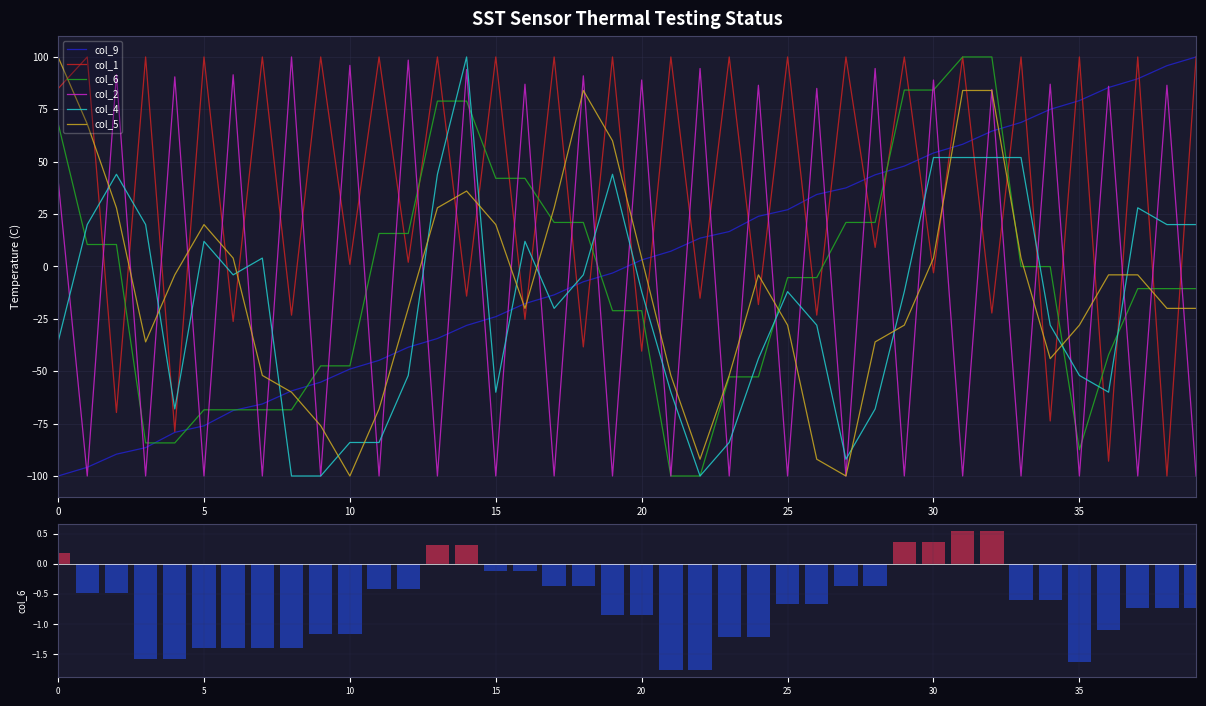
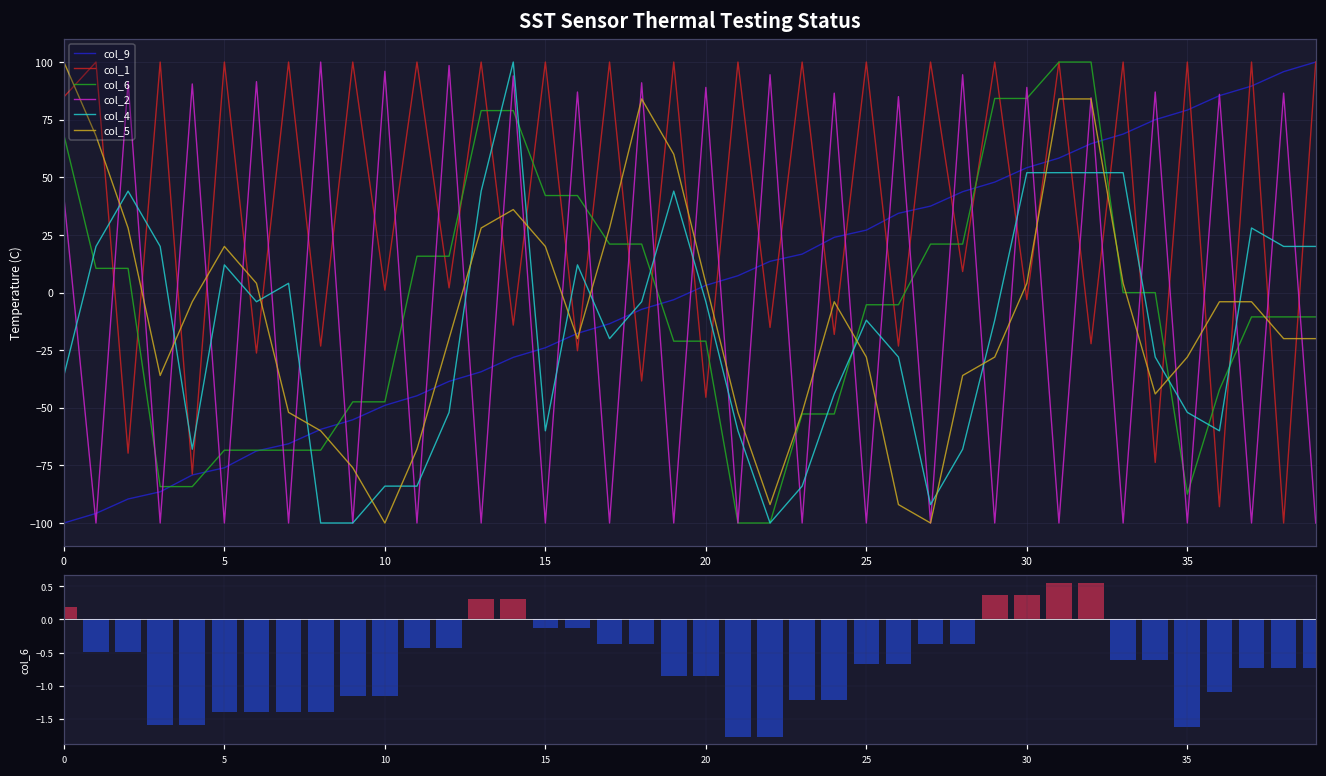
  {
    "SST Sensor Thermal Testing Status": {
      "col_9": {
        "0": -100,
        "5": -76,
        "10": -49,
        "15": -24,
        "25": 27,
        "30": 54,
        "35": 79
      },
      "col_1": {
        "0": 85,
        "5": 100,
        "10": 1,
        "15": 100,
-       "20": -40,
+       "20": -45,
        "25": 100,
        "30": -3,
        "35": 100
      },
      "col_6": {
        "0": 68,
        "5": -68,
        "10": -47,
        "15": 42,
        "20": -21,
        "25": -5,
        "30": 84,
        "35": -87
      },
      "col_2": {
        "0": 42,
        "5": -100,
        "10": 96,
        "15": -100,
        "20": 89,
        "25": -100,
        "30": 89,
        "35": -100
      },
      "col_4": {
        "0": -36,
        "5": 12,
        "10": -84,
        "15": -60,
-       "20": -12,
+       "20": -4,
        "25": -12,
        "30": 52,
        "35": -52
      },
      "col_5": {
        "0": 100,
        "5": 20,
        "10": -100,
        "15": 20,
        "25": -28,
        "30": 4,
        "35": -28
      }
    }
  }
